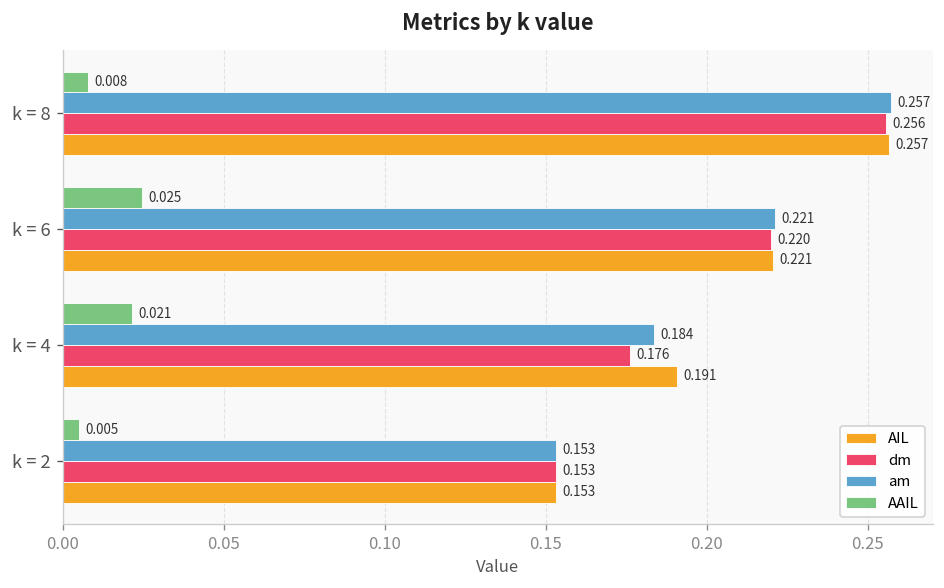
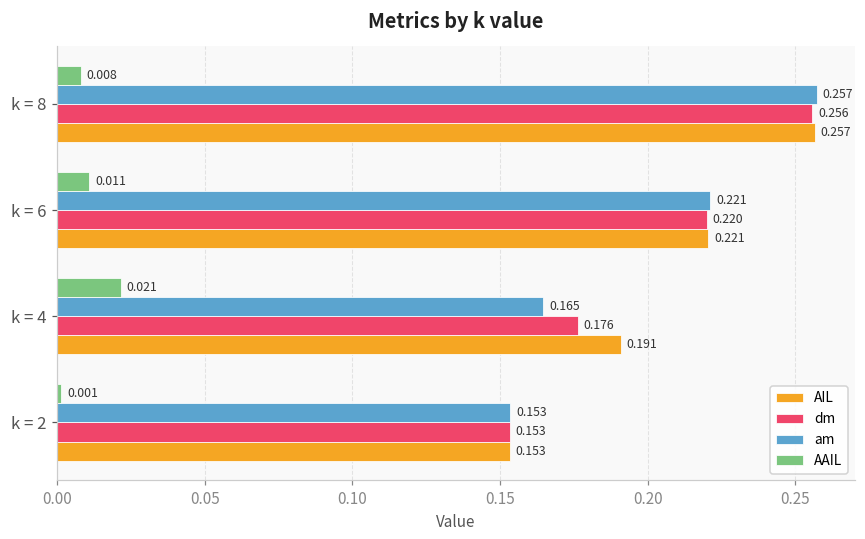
  {
    "AIL": {
      "k = 8": 0.257,
      "k = 6": 0.221,
      "k = 4": 0.191,
      "k = 2": 0.153
    },
    "dm": {
      "k = 8": 0.256,
      "k = 6": 0.220,
      "k = 4": 0.176,
      "k = 2": 0.153
    },
    "am": {
      "k = 8": 0.257,
      "k = 6": 0.221,
-     "k = 4": 0.184,
+     "k = 4": 0.165,
      "k = 2": 0.153
    },
    "AAIL": {
      "k = 8": 0.008,
-     "k = 6": 0.025,
+     "k = 6": 0.011,
      "k = 4": 0.021,
-     "k = 2": 0.005
+     "k = 2": 0.001
    }
  }
